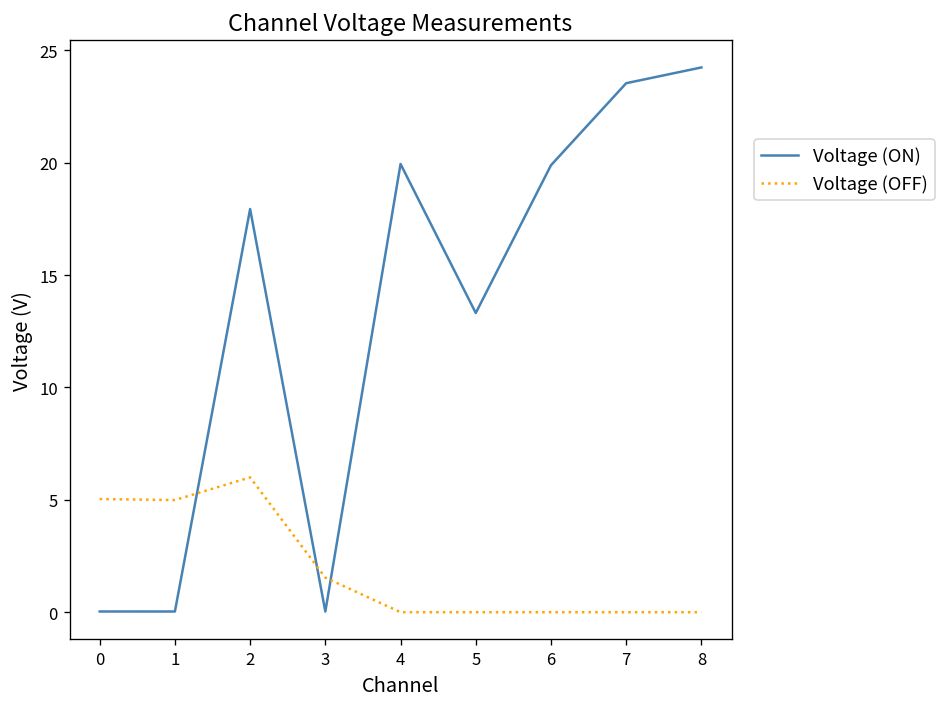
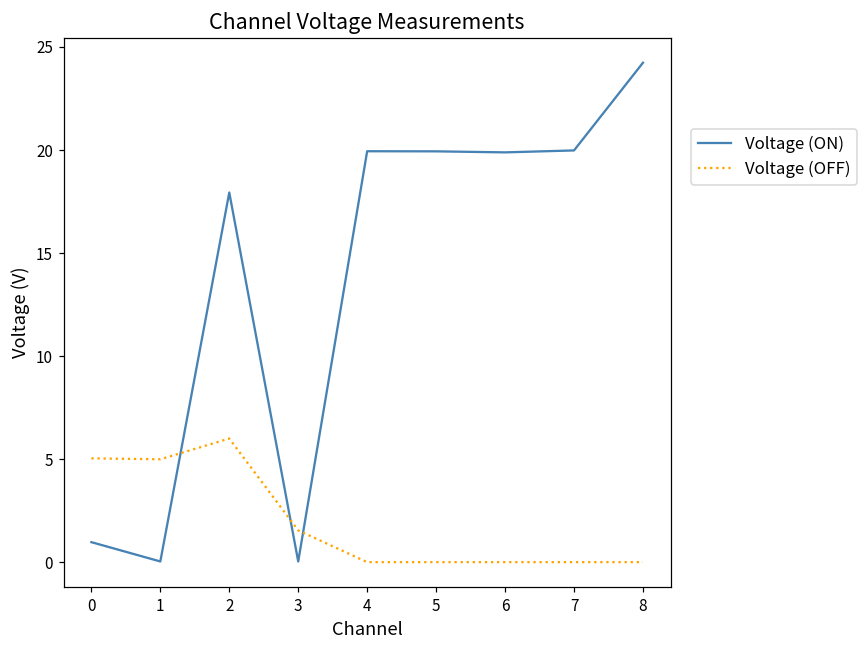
  {
    "Voltage (ON)": {
-     "0": 0.0,
+     "0": 1.0,
      "1": 0.0,
      "2": 17.9,
      "3": 0.0,
      "4": 19.9,
-     "5": 13.3,
+     "5": 19.9,
      "6": 19.9,
-     "7": 23.5,
+     "7": 20.0,
      "8": 24.2
    },
    "Voltage (OFF)": {
      "0": 5.0,
      "1": 5.0,
      "2": 6.0,
      "3": 1.5,
      "4": 0.0,
      "5": 0.0,
      "6": 0.0,
      "7": 0.0,
      "8": 0.0
    }
  }
